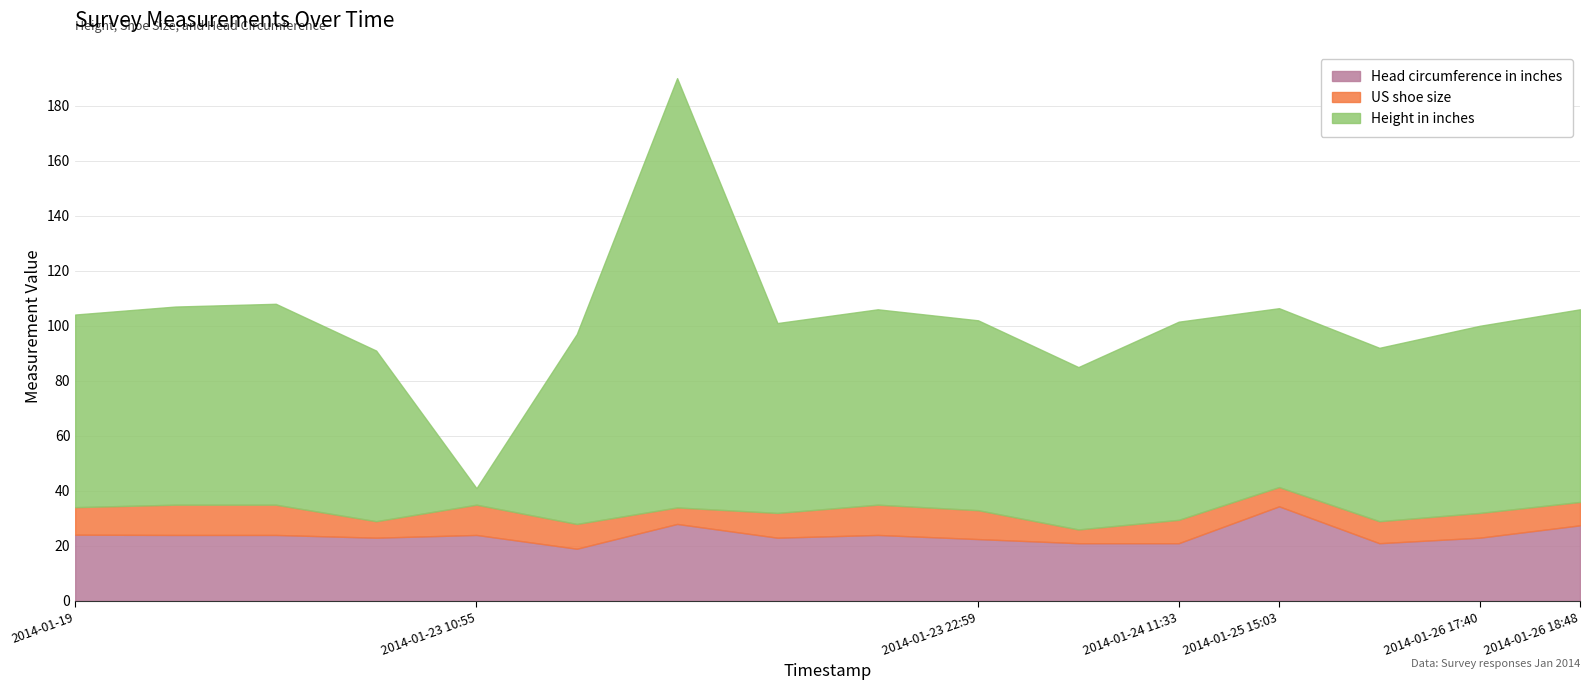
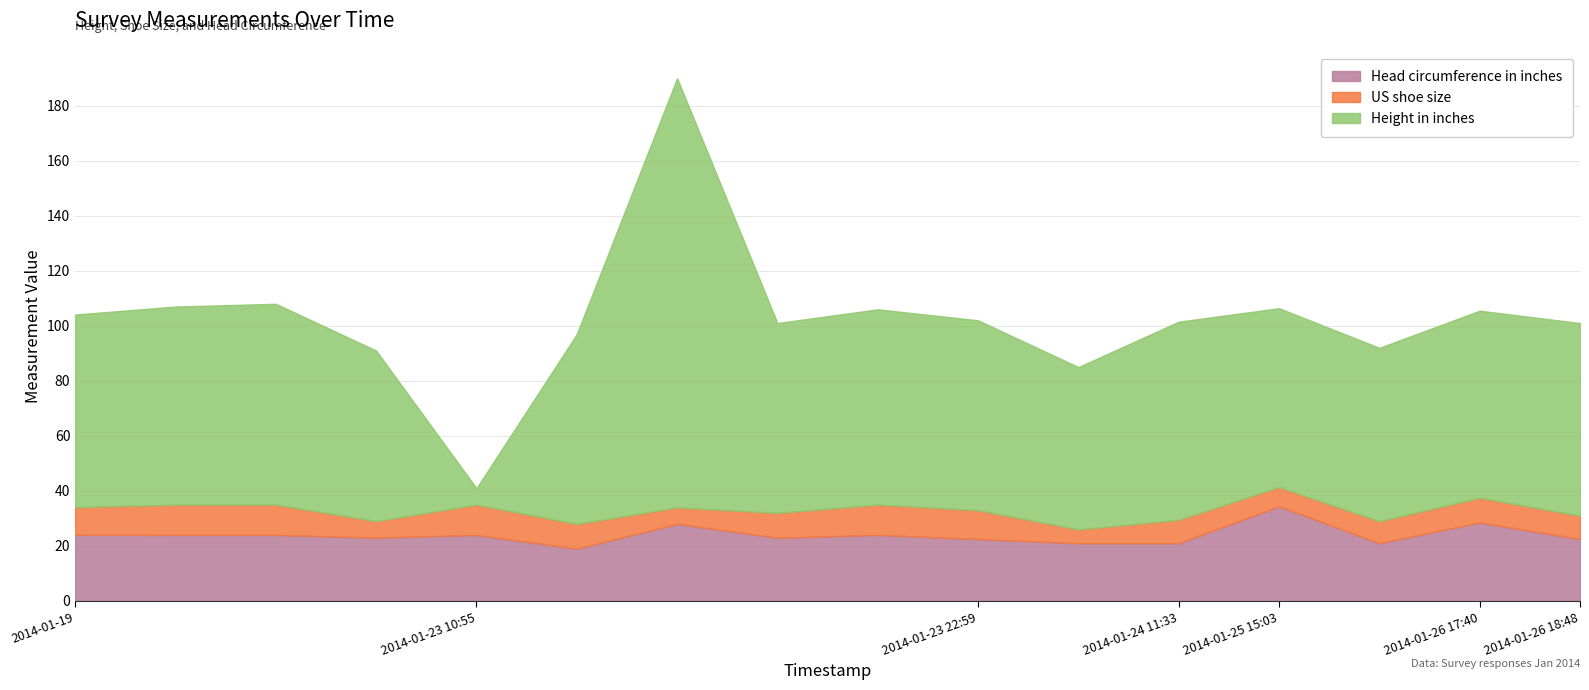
  {
    "Head circumference in inches": {
      "2014-01-19": 24,
      "2014-01-23 10:55": 24,
      "2014-01-23 22:59": 23,
      "2014-01-24 11:33": 21,
      "2014-01-25 15:03": 34,
-     "2014-01-26 17:40": 23,
-     "2014-01-26 18:48": 28
+     "2014-01-26 17:40": 29,
+     "2014-01-26 18:48": 23
    },
    "US shoe size": {
      "2014-01-19": 10,
      "2014-01-23 10:55": 11,
      "2014-01-23 22:59": 11,
      "2014-01-24 11:33": 9,
      "2014-01-25 15:03": 7,
      "2014-01-26 17:40": 9,
      "2014-01-26 18:48": 9
    },
    "Height in inches": {
      "2014-01-19": 70,
      "2014-01-23 10:55": 6,
      "2014-01-23 22:59": 69,
      "2014-01-24 11:33": 72,
      "2014-01-25 15:03": 65,
      "2014-01-26 17:40": 68,
      "2014-01-26 18:48": 70
    }
  }
